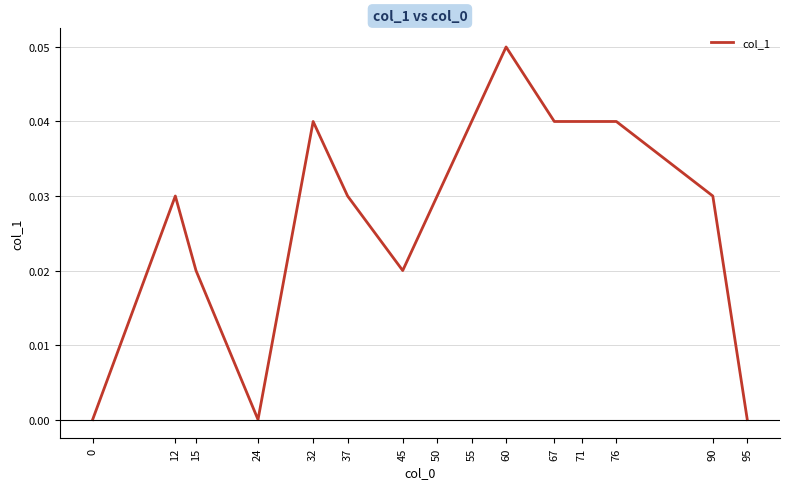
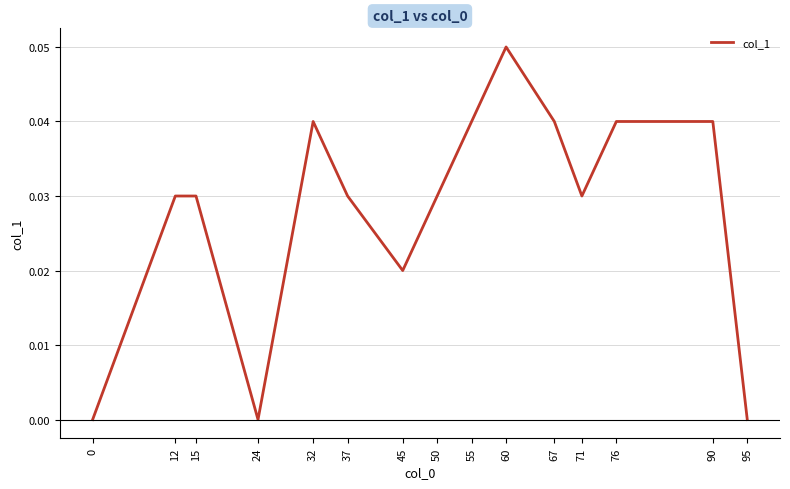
  {
    "0": 0.00,
    "12": 0.03,
-   "15": 0.02,
+   "15": 0.03,
    "24": 0.00,
    "32": 0.04,
    "37": 0.03,
    "45": 0.02,
    "50": 0.03,
    "55": 0.04,
    "60": 0.05,
    "67": 0.04,
-   "71": 0.04,
+   "71": 0.03,
    "76": 0.04,
-   "90": 0.03,
+   "90": 0.04,
    "95": 0.00
  }
